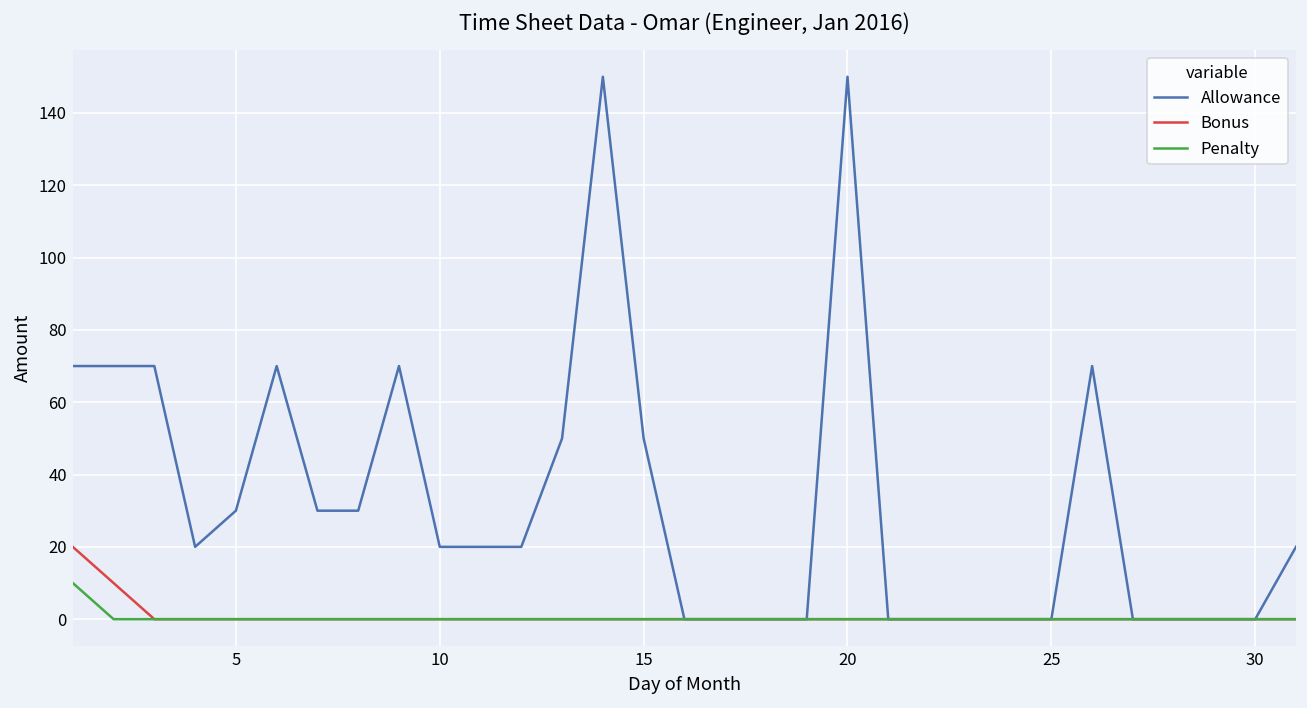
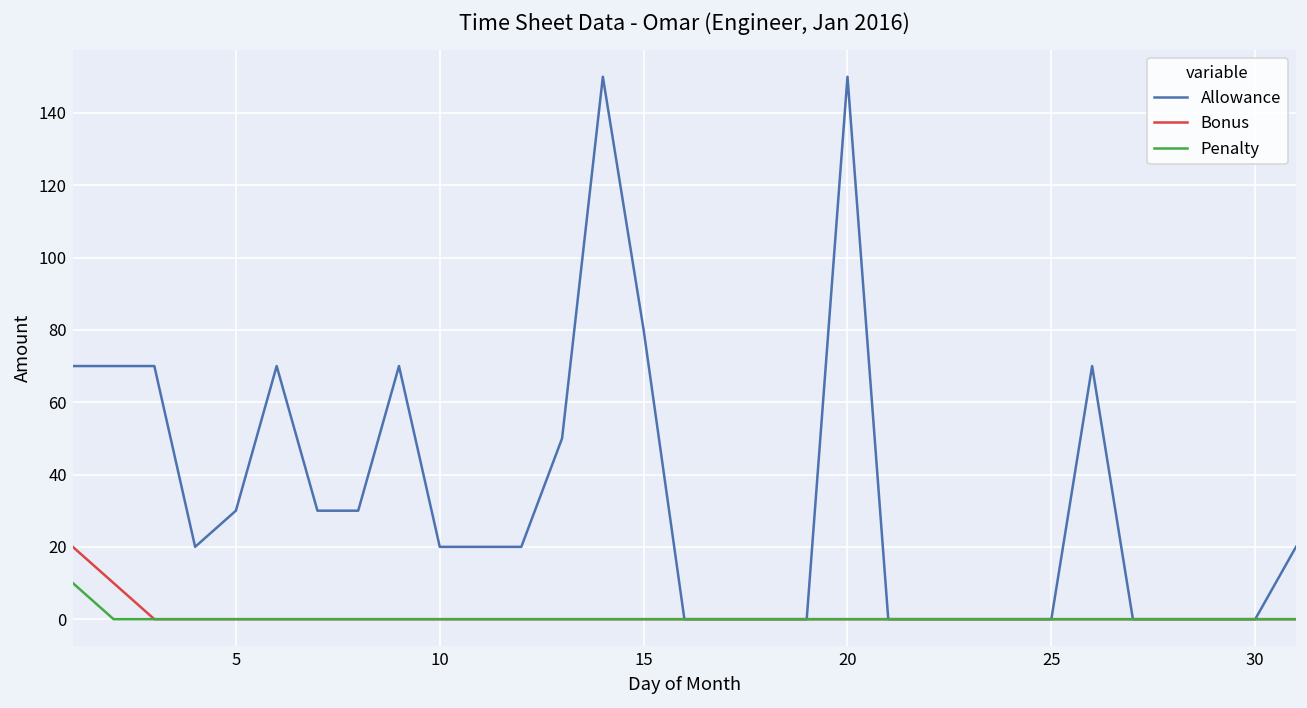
  {
    "Allowance": {
      "5": 30,
      "10": 20,
-     "15": 50,
+     "15": 80,
      "20": 150
    }
  }
